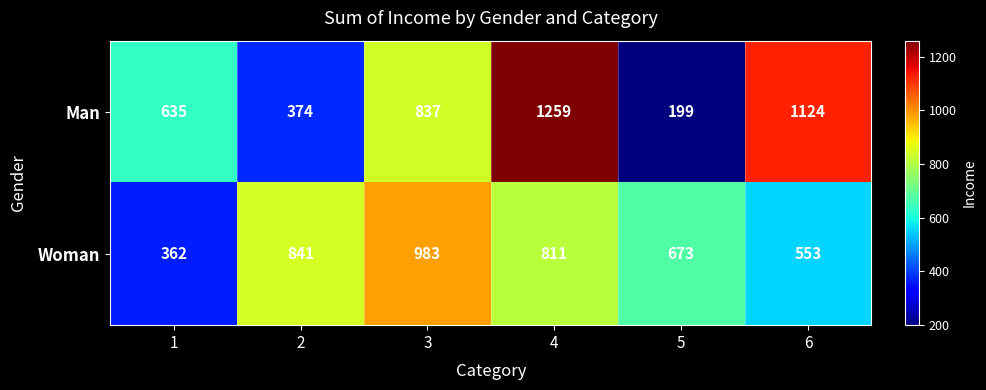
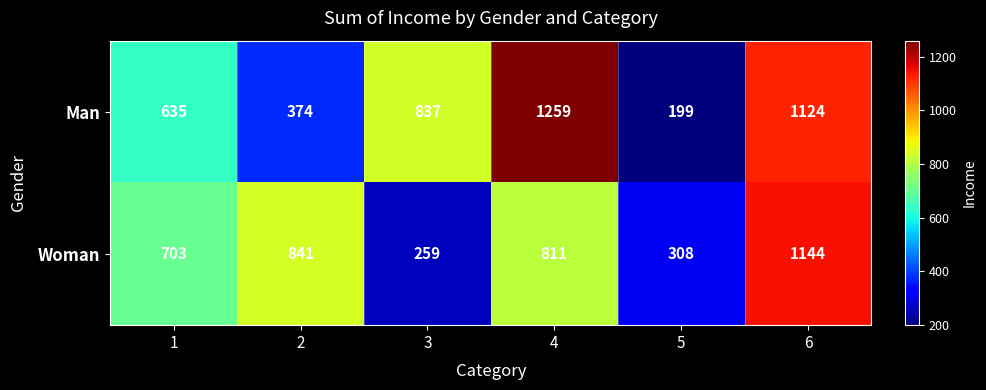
  {
    "Man": {
      "1": 635,
      "2": 374,
      "3": 837,
      "4": 1259,
      "5": 199,
      "6": 1124
    },
    "Woman": {
-     "1": 362,
+     "1": 703,
      "2": 841,
-     "3": 983,
+     "3": 259,
      "4": 811,
-     "5": 673,
-     "6": 553
+     "5": 308,
+     "6": 1144
    }
  }
